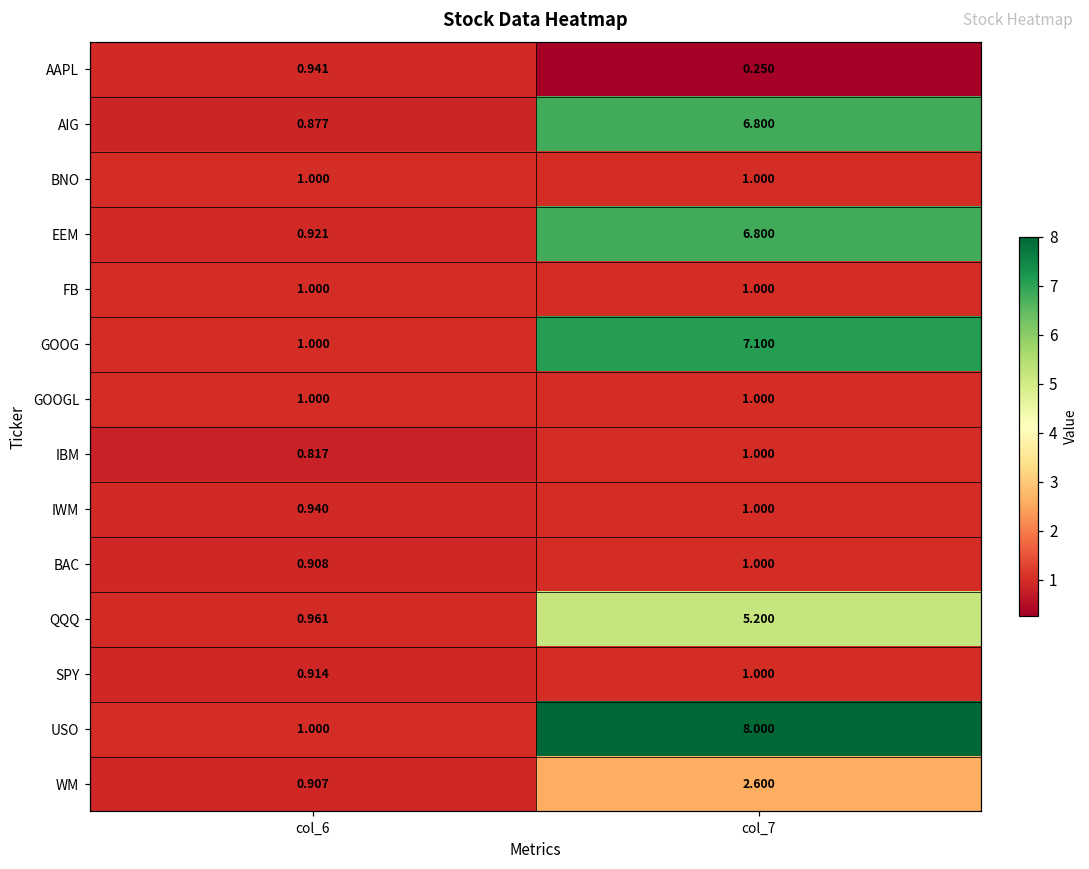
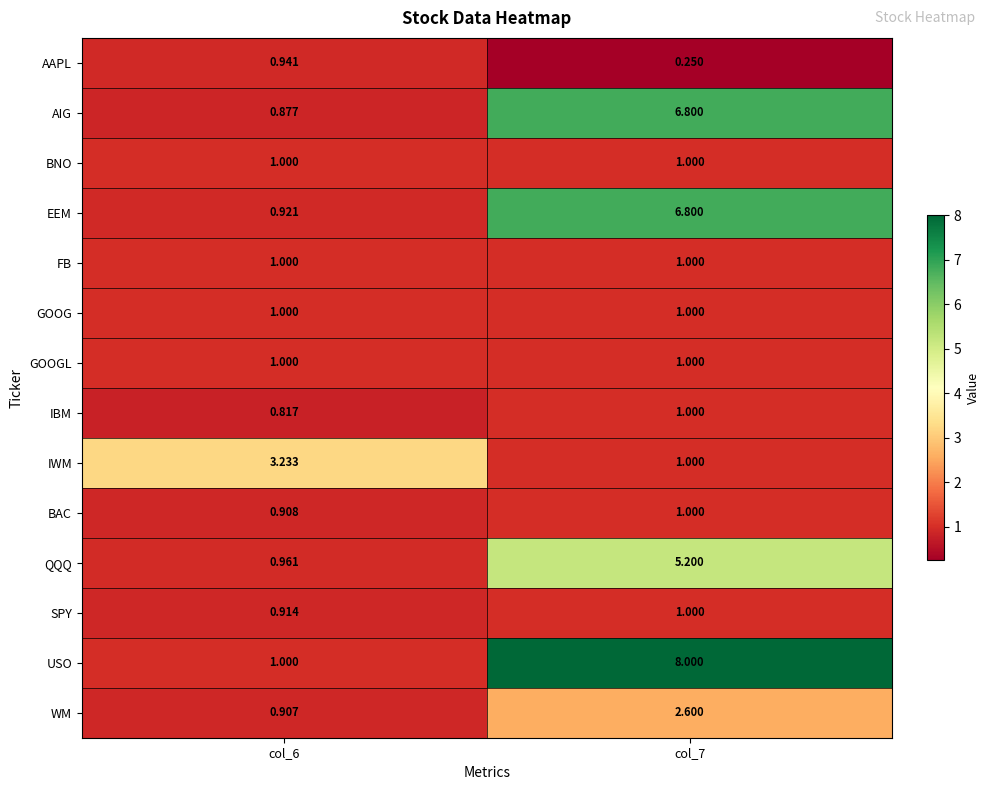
  {
    "AAPL": {
      "col_6": 0.941,
      "col_7": 0.250
    },
    "AIG": {
      "col_6": 0.877,
      "col_7": 6.800
    },
    "BNO": {
      "col_6": 1.000,
      "col_7": 1.000
    },
    "EEM": {
      "col_6": 0.921,
      "col_7": 6.800
    },
    "FB": {
      "col_6": 1.000,
      "col_7": 1.000
    },
    "GOOG": {
      "col_6": 1.000,
-     "col_7": 7.100
+     "col_7": 1.000
    },
    "GOOGL": {
      "col_6": 1.000,
      "col_7": 1.000
    },
    "IBM": {
      "col_6": 0.817,
      "col_7": 1.000
    },
    "IWM": {
-     "col_6": 0.940,
+     "col_6": 3.233,
      "col_7": 1.000
    },
    "BAC": {
      "col_6": 0.908,
      "col_7": 1.000
    },
    "QQQ": {
      "col_6": 0.961,
      "col_7": 5.200
    },
    "SPY": {
      "col_6": 0.914,
      "col_7": 1.000
    },
    "USO": {
      "col_6": 1.000,
      "col_7": 8.000
    },
    "WM": {
      "col_6": 0.907,
      "col_7": 2.600
    }
  }
